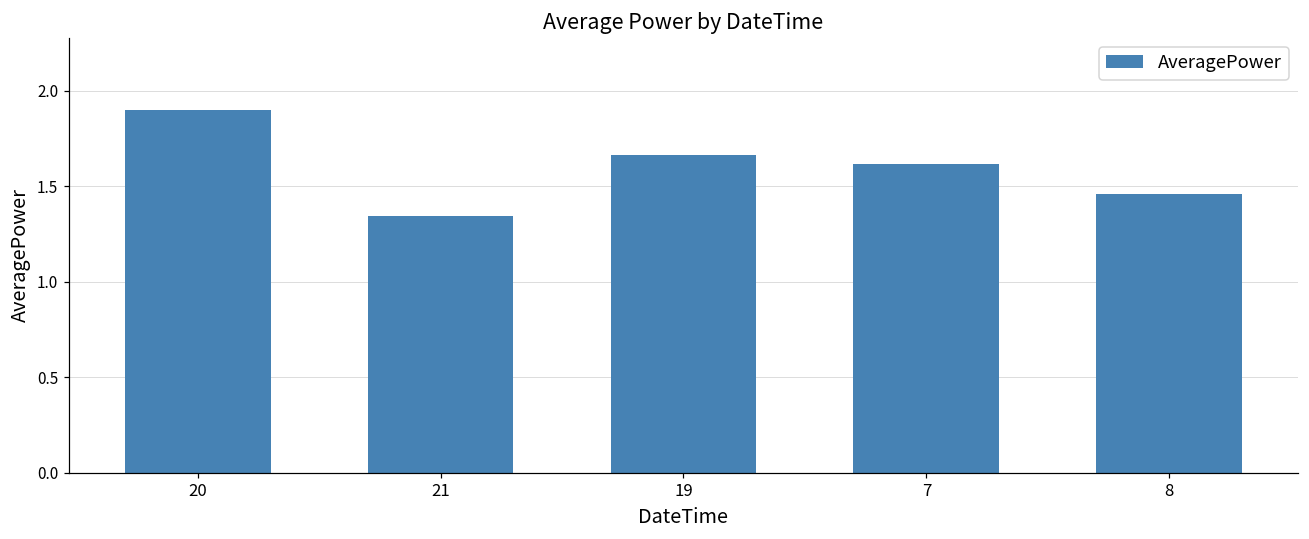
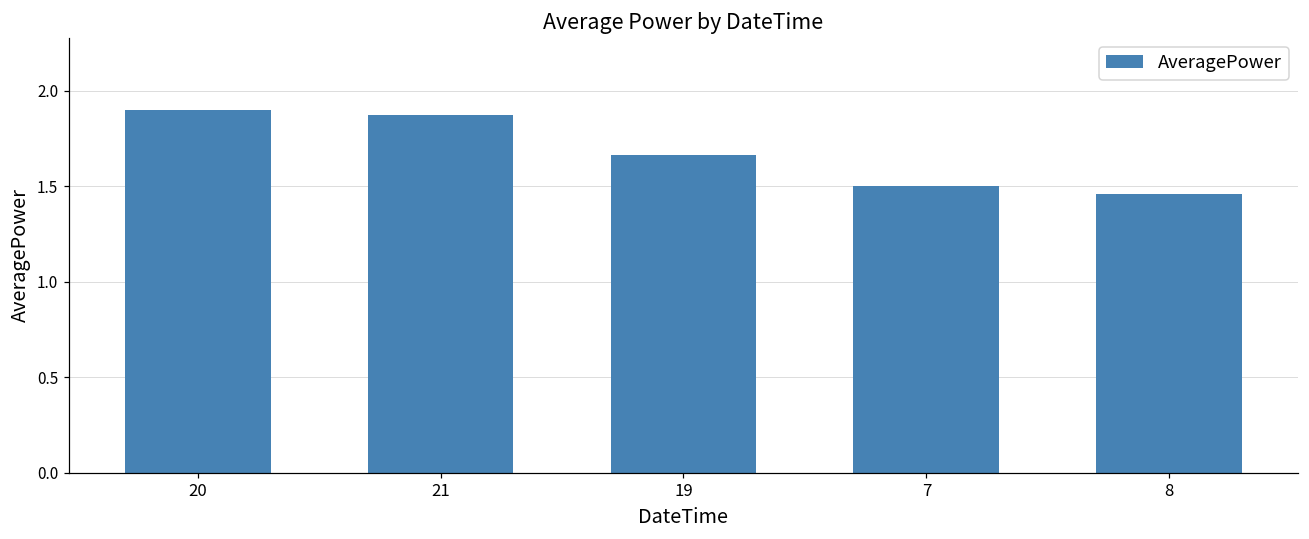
  {
    "20": 1.90,
-   "21": 1.35,
+   "21": 1.88,
    "19": 1.67,
-   "7": 1.62,
+   "7": 1.50,
    "8": 1.46
  }
